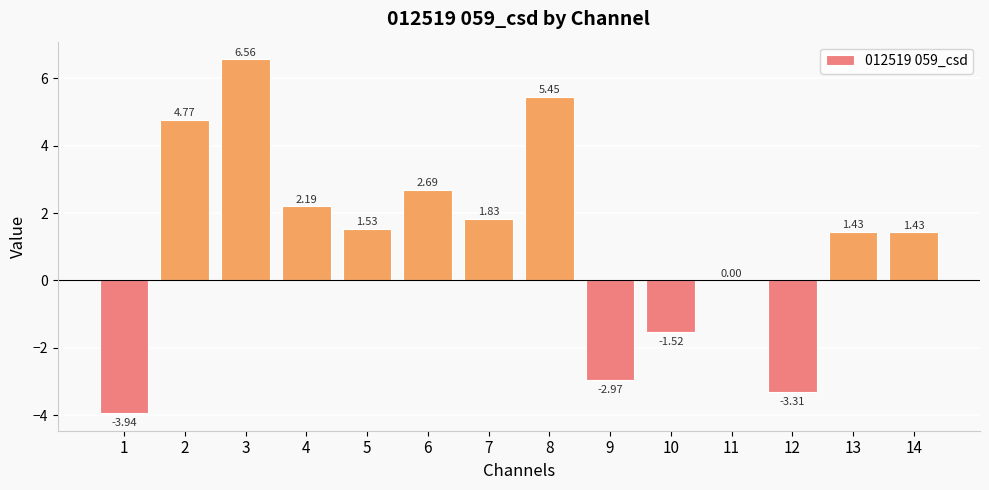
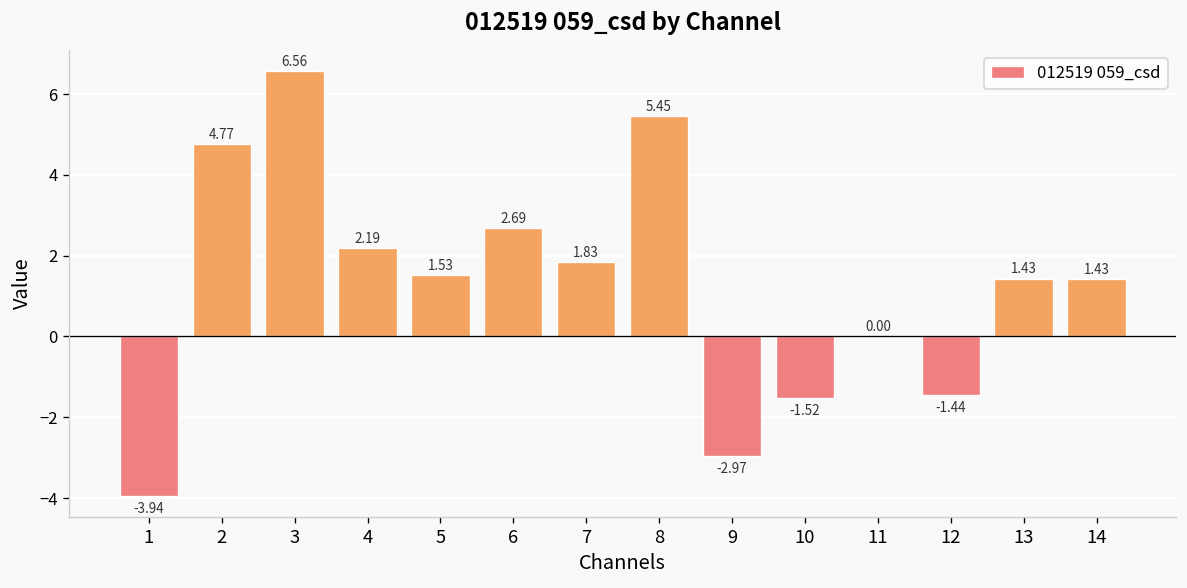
  {
    "1": -3.94,
    "2": 4.77,
    "3": 6.56,
    "4": 2.19,
    "5": 1.53,
    "6": 2.69,
    "7": 1.83,
    "8": 5.45,
    "9": -2.97,
    "10": -1.52,
    "11": 0.00,
-   "12": -3.31,
+   "12": -1.44,
    "13": 1.43,
    "14": 1.43
  }
